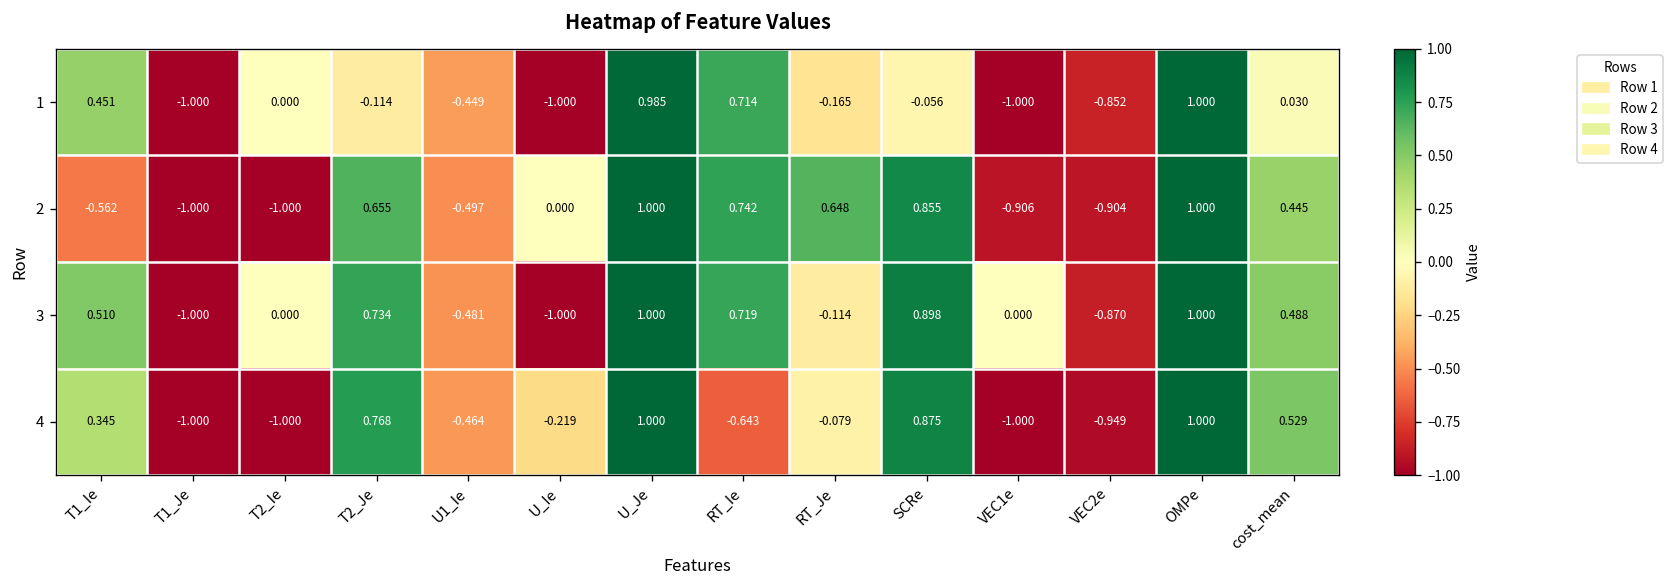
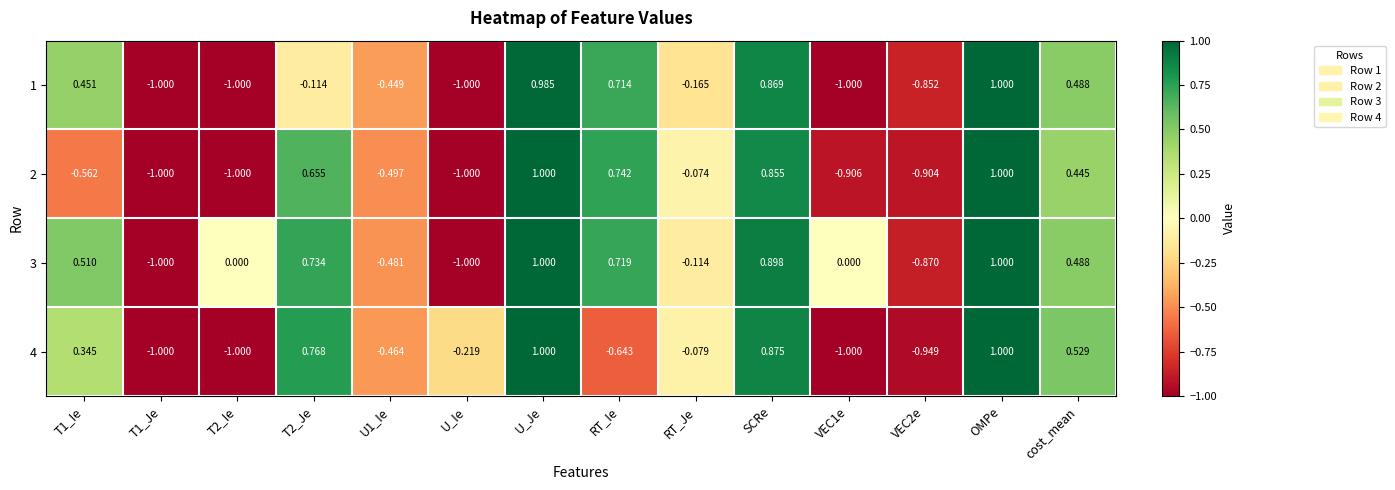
  {
    "1": {
      "T1_Ie": 0.451,
      "T1_Je": -1.000,
-     "T2_Ie": 0.000,
+     "T2_Ie": -1.000,
      "T2_Je": -0.114,
      "U1_Ie": -0.449,
      "U_Ie": -1.000,
      "U_Je": 0.985,
      "RT_Ie": 0.714,
      "RT_Je": -0.165,
-     "SCRe": -0.056,
+     "SCRe": 0.869,
      "VEC1e": -1.000,
      "VEC2e": -0.852,
      "OMPe": 1.000,
-     "cost_mean": 0.030
+     "cost_mean": 0.488
    },
    "2": {
      "T1_Ie": -0.562,
      "T1_Je": -1.000,
      "T2_Ie": -1.000,
      "T2_Je": 0.655,
      "U1_Ie": -0.497,
-     "U_Ie": 0.000,
+     "U_Ie": -1.000,
      "U_Je": 1.000,
      "RT_Ie": 0.742,
-     "RT_Je": 0.648,
+     "RT_Je": -0.074,
      "SCRe": 0.855,
      "VEC1e": -0.906,
      "VEC2e": -0.904,
      "OMPe": 1.000,
      "cost_mean": 0.445
    },
    "3": {
      "T1_Ie": 0.510,
      "T1_Je": -1.000,
      "T2_Ie": 0.000,
      "T2_Je": 0.734,
      "U1_Ie": -0.481,
      "U_Ie": -1.000,
      "U_Je": 1.000,
      "RT_Ie": 0.719,
      "RT_Je": -0.114,
      "SCRe": 0.898,
      "VEC1e": 0.000,
      "VEC2e": -0.870,
      "OMPe": 1.000,
      "cost_mean": 0.488
    },
    "4": {
      "T1_Ie": 0.345,
      "T1_Je": -1.000,
      "T2_Ie": -1.000,
      "T2_Je": 0.768,
      "U1_Ie": -0.464,
      "U_Ie": -0.219,
      "U_Je": 1.000,
      "RT_Ie": -0.643,
      "RT_Je": -0.079,
      "SCRe": 0.875,
      "VEC1e": -1.000,
      "VEC2e": -0.949,
      "OMPe": 1.000,
      "cost_mean": 0.529
    }
  }
